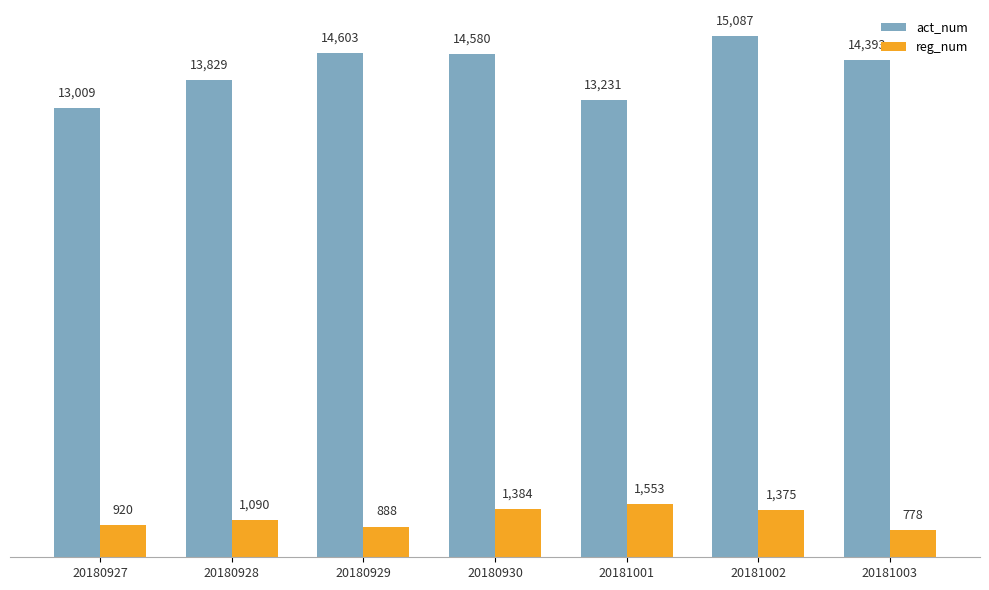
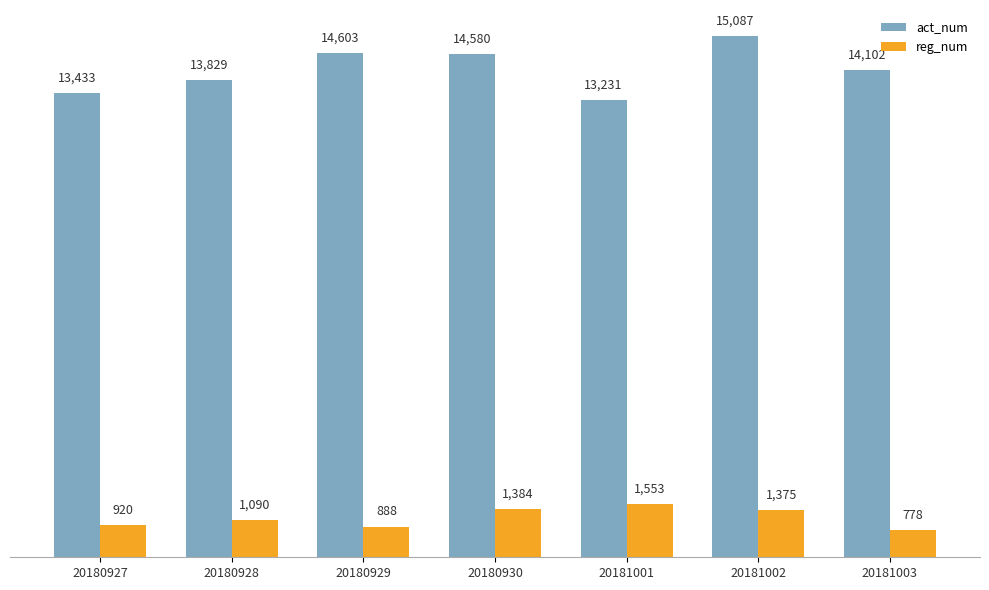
  {
    "act_num": {
-     "20180927": "13,009",
+     "20180927": "13,433",
      "20180928": "13,829",
      "20180929": "14,603",
      "20180930": "14,580",
      "20181001": "13,231",
      "20181002": "15,087",
-     "20181003": "14,393"
+     "20181003": "14,102"
    },
    "reg_num": {
      "20180927": "920",
      "20180928": "1,090",
      "20180929": "888",
      "20180930": "1,384",
      "20181001": "1,553",
      "20181002": "1,375",
      "20181003": "778"
    }
  }
